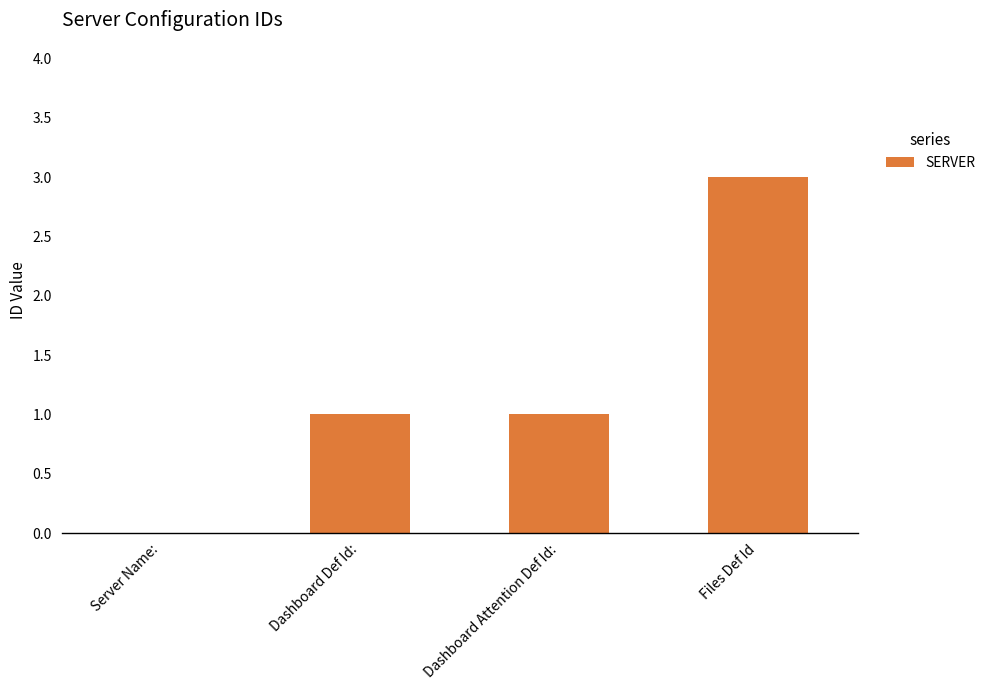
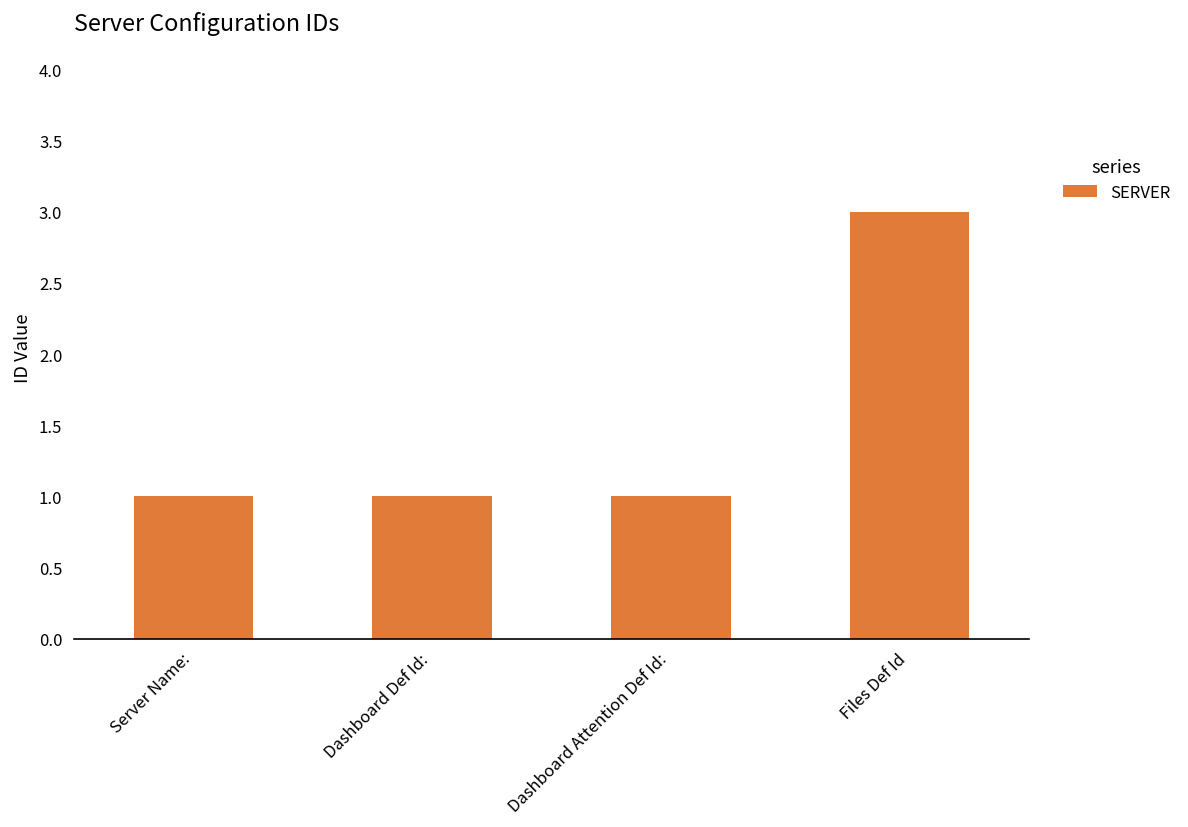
  {
-   "Server Name:": 0,
+   "Server Name:": 1,
    "Dashboard Def Id:": 1,
    "Dashboard Attention Def Id:": 1,
    "Files Def Id": 3
  }
